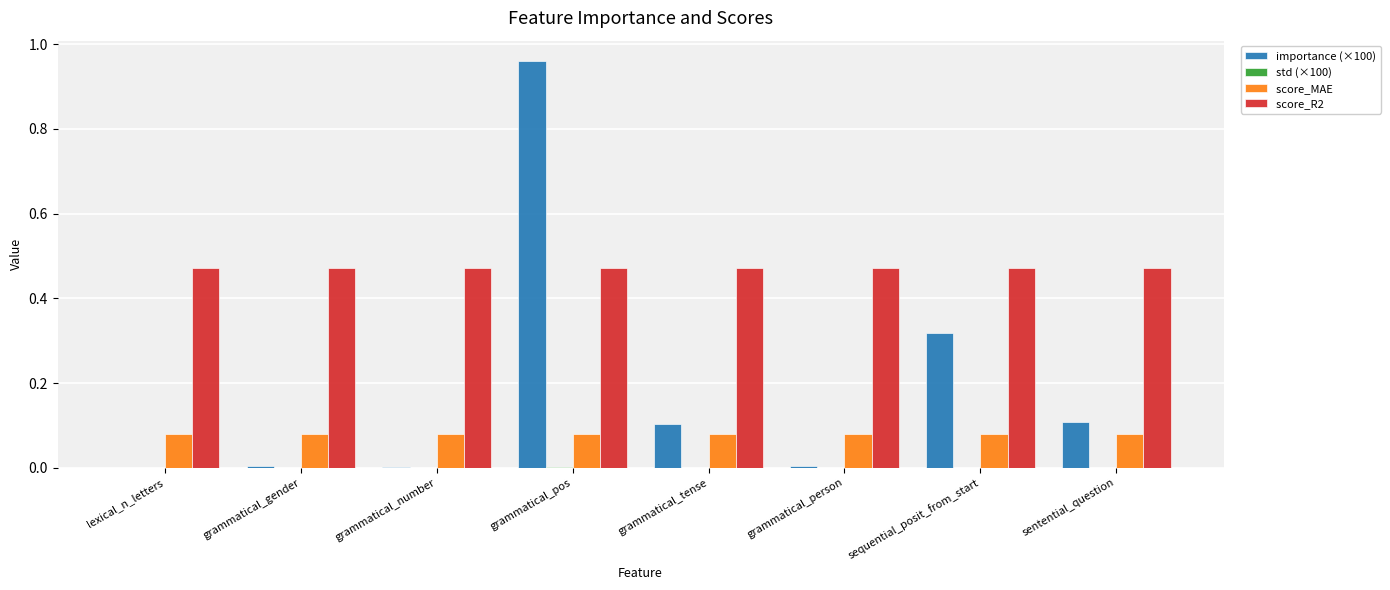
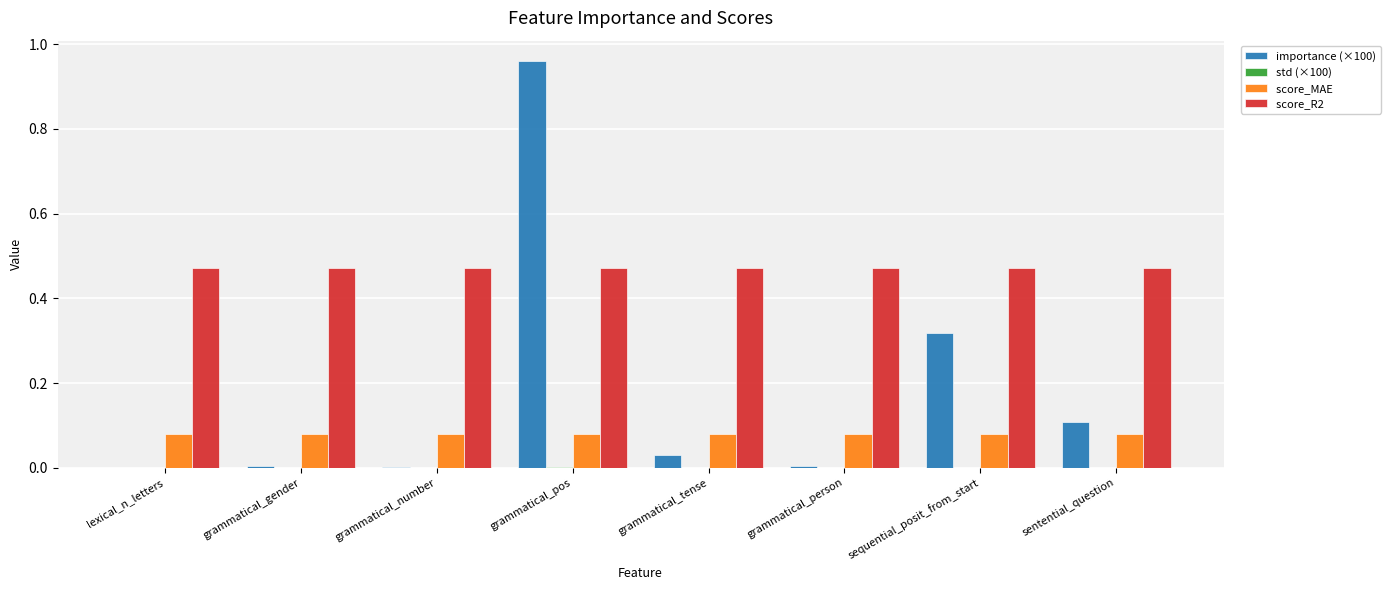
  {
    "importance (×100)": {
      "lexical_n_letters": 0.00,
      "grammatical_pos": 0.96,
-     "grammatical_tense": 0.10,
+     "grammatical_tense": 0.03,
      "sequential_posit_from_start": 0.32,
      "sentential_question": 0.11
    },
    "std (×100)": {
      "lexical_n_letters": 0.00
    },
    "score_MAE": {
      "lexical_n_letters": 0.08,
      "grammatical_gender": 0.08,
      "grammatical_number": 0.08,
      "grammatical_pos": 0.08,
      "grammatical_tense": 0.08,
      "grammatical_person": 0.08,
      "sequential_posit_from_start": 0.08,
      "sentential_question": 0.08
    },
    "score_R2": {
      "lexical_n_letters": 0.47,
      "grammatical_gender": 0.47,
      "grammatical_number": 0.47,
      "grammatical_pos": 0.47,
      "grammatical_tense": 0.47,
      "grammatical_person": 0.47,
      "sequential_posit_from_start": 0.47,
      "sentential_question": 0.47
    }
  }
